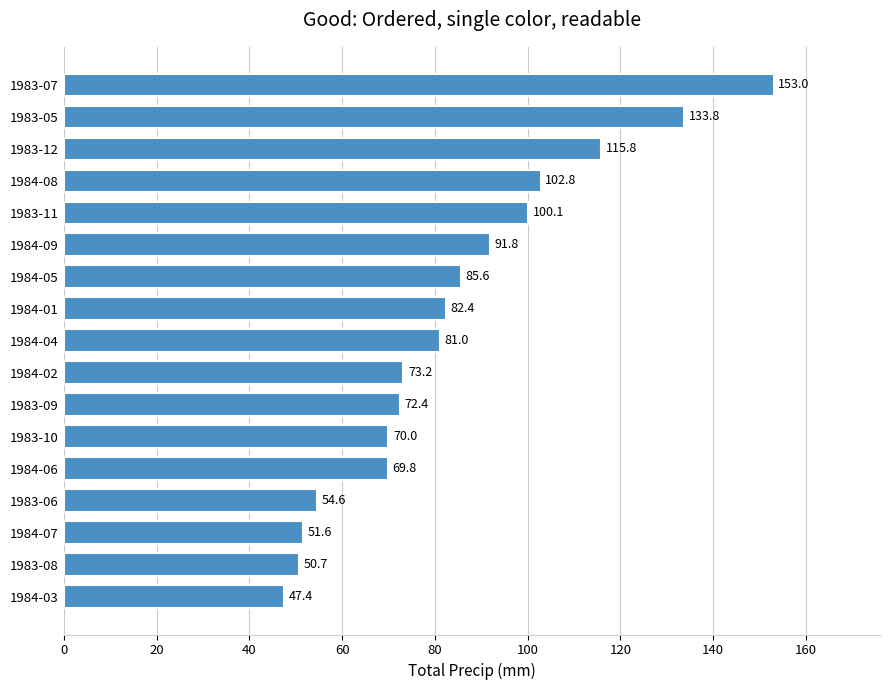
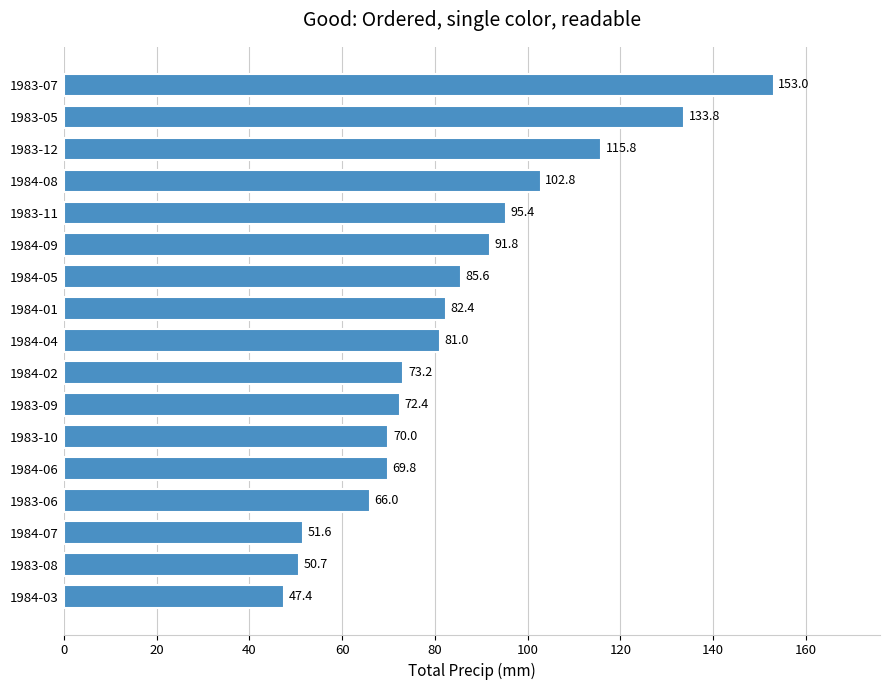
  {
    "1983-07": 153.0,
    "1983-05": 133.8,
    "1983-12": 115.8,
    "1984-08": 102.8,
-   "1983-11": 100.1,
+   "1983-11": 95.4,
    "1984-09": 91.8,
    "1984-05": 85.6,
    "1984-01": 82.4,
    "1984-04": 81.0,
    "1984-02": 73.2,
    "1983-09": 72.4,
    "1983-10": 70.0,
    "1984-06": 69.8,
-   "1983-06": 54.6,
+   "1983-06": 66.0,
    "1984-07": 51.6,
    "1983-08": 50.7,
    "1984-03": 47.4
  }
